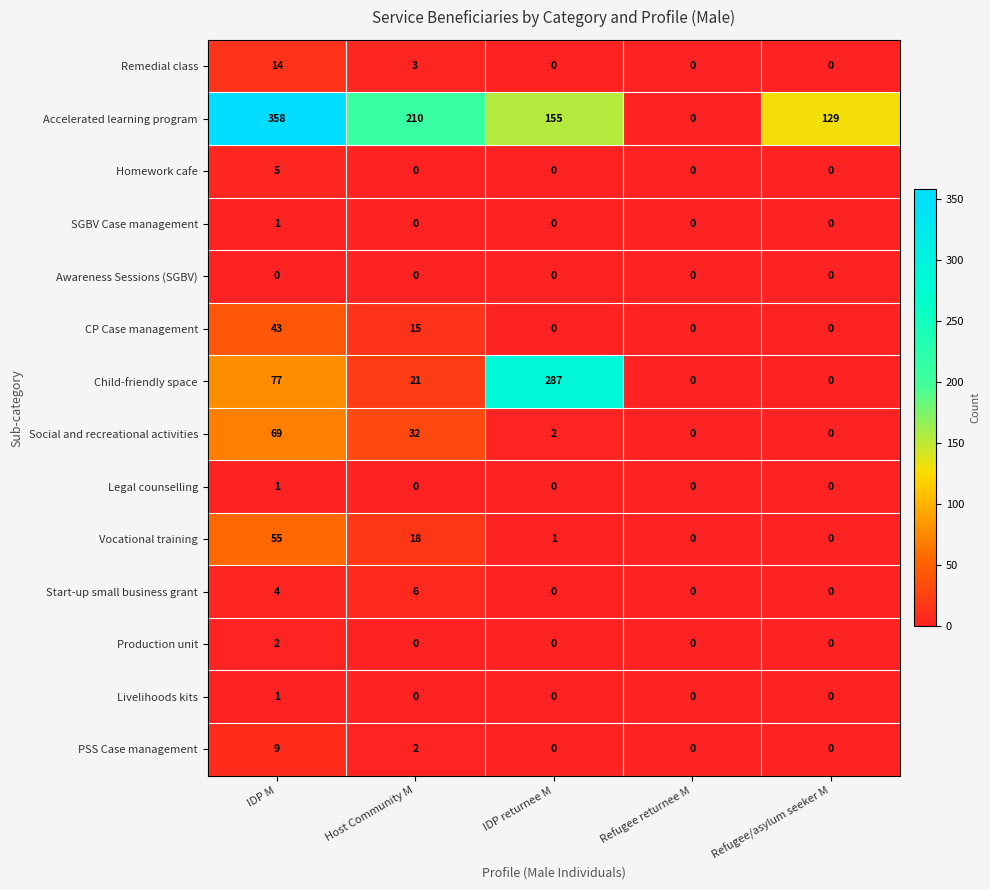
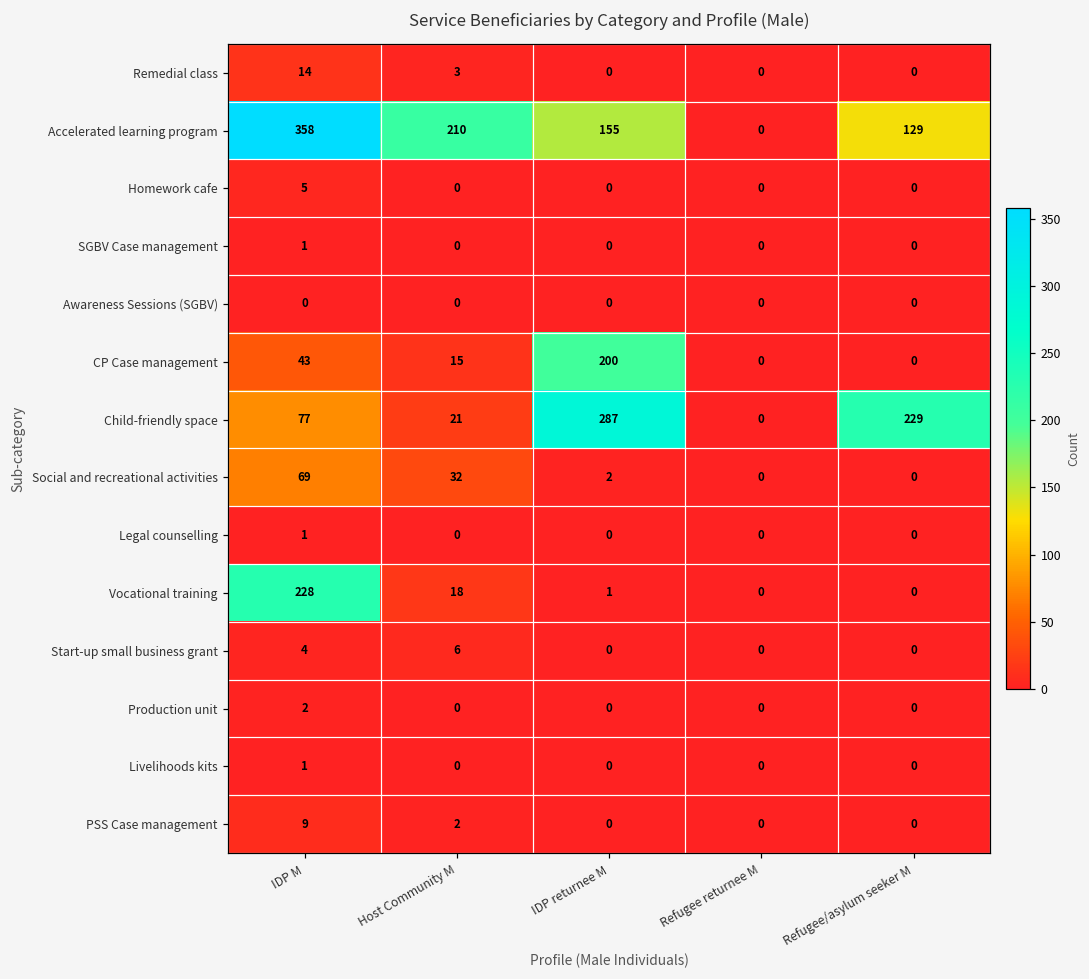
  {
    "Remedial class": {
      "IDP M": 14,
      "Host Community M": 3,
      "IDP returnee M": 0,
      "Refugee returnee M": 0,
      "Refugee/asylum seeker M": 0
    },
    "Accelerated learning program": {
      "IDP M": 358,
      "Host Community M": 210,
      "IDP returnee M": 155,
      "Refugee returnee M": 0,
      "Refugee/asylum seeker M": 129
    },
    "Homework cafe": {
      "IDP M": 5,
      "Host Community M": 0,
      "IDP returnee M": 0,
      "Refugee returnee M": 0,
      "Refugee/asylum seeker M": 0
    },
    "SGBV Case management": {
      "IDP M": 1,
      "Host Community M": 0,
      "IDP returnee M": 0,
      "Refugee returnee M": 0,
      "Refugee/asylum seeker M": 0
    },
    "Awareness Sessions (SGBV)": {
      "IDP M": 0,
      "Host Community M": 0,
      "IDP returnee M": 0,
      "Refugee returnee M": 0,
      "Refugee/asylum seeker M": 0
    },
    "CP Case management": {
      "IDP M": 43,
      "Host Community M": 15,
-     "IDP returnee M": 0,
+     "IDP returnee M": 200,
      "Refugee returnee M": 0,
      "Refugee/asylum seeker M": 0
    },
    "Child-friendly space": {
      "IDP M": 77,
      "Host Community M": 21,
      "IDP returnee M": 287,
      "Refugee returnee M": 0,
-     "Refugee/asylum seeker M": 0
+     "Refugee/asylum seeker M": 229
    },
    "Social and recreational activities": {
      "IDP M": 69,
      "Host Community M": 32,
      "IDP returnee M": 2,
      "Refugee returnee M": 0,
      "Refugee/asylum seeker M": 0
    },
    "Legal counselling": {
      "IDP M": 1,
      "Host Community M": 0,
      "IDP returnee M": 0,
      "Refugee returnee M": 0,
      "Refugee/asylum seeker M": 0
    },
    "Vocational training": {
-     "IDP M": 55,
+     "IDP M": 228,
      "Host Community M": 18,
      "IDP returnee M": 1,
      "Refugee returnee M": 0,
      "Refugee/asylum seeker M": 0
    },
    "Start-up small business grant": {
      "IDP M": 4,
      "Host Community M": 6,
      "IDP returnee M": 0,
      "Refugee returnee M": 0,
      "Refugee/asylum seeker M": 0
    },
    "Production unit": {
      "IDP M": 2,
      "Host Community M": 0,
      "IDP returnee M": 0,
      "Refugee returnee M": 0,
      "Refugee/asylum seeker M": 0
    },
    "Livelihoods kits": {
      "IDP M": 1,
      "Host Community M": 0,
      "IDP returnee M": 0,
      "Refugee returnee M": 0,
      "Refugee/asylum seeker M": 0
    },
    "PSS Case management": {
      "IDP M": 9,
      "Host Community M": 2,
      "IDP returnee M": 0,
      "Refugee returnee M": 0,
      "Refugee/asylum seeker M": 0
    }
  }
